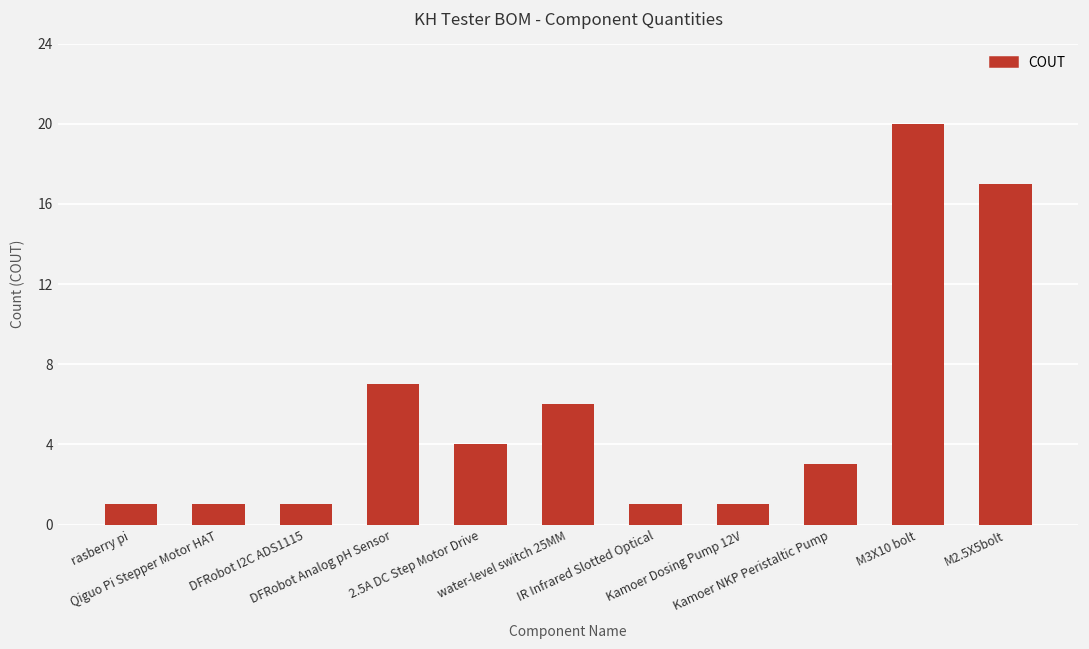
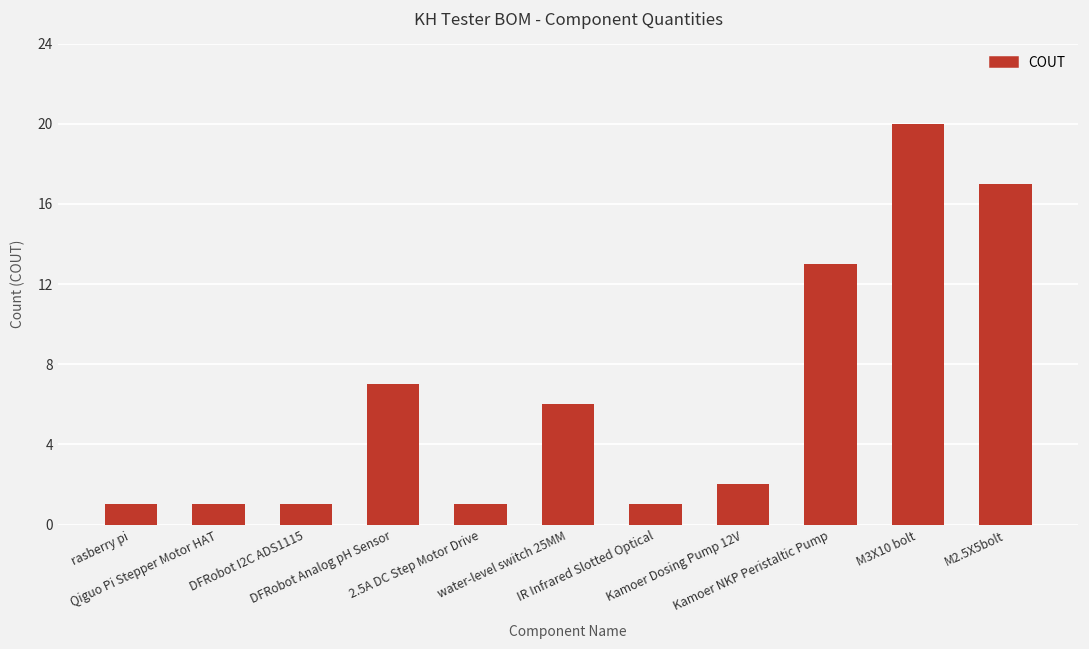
  {
    "rasberry pi": 1,
    "Qiguo Pi Stepper Motor HAT": 1,
    "DFRobot I2C ADS1115": 1,
    "DFRobot Analog pH Sensor": 7,
-   "2.5A DC Step Motor Drive": 4,
+   "2.5A DC Step Motor Drive": 1,
    "water-level switch 25MM": 6,
    "IR Infrared Slotted Optical": 1,
-   "Kamoer Dosing Pump 12V": 1,
-   "Kamoer NKP Peristaltic Pump": 3,
+   "Kamoer Dosing Pump 12V": 2,
+   "Kamoer NKP Peristaltic Pump": 13,
    "M3X10 bolt": 20,
    "M2.5X5bolt": 17
  }
